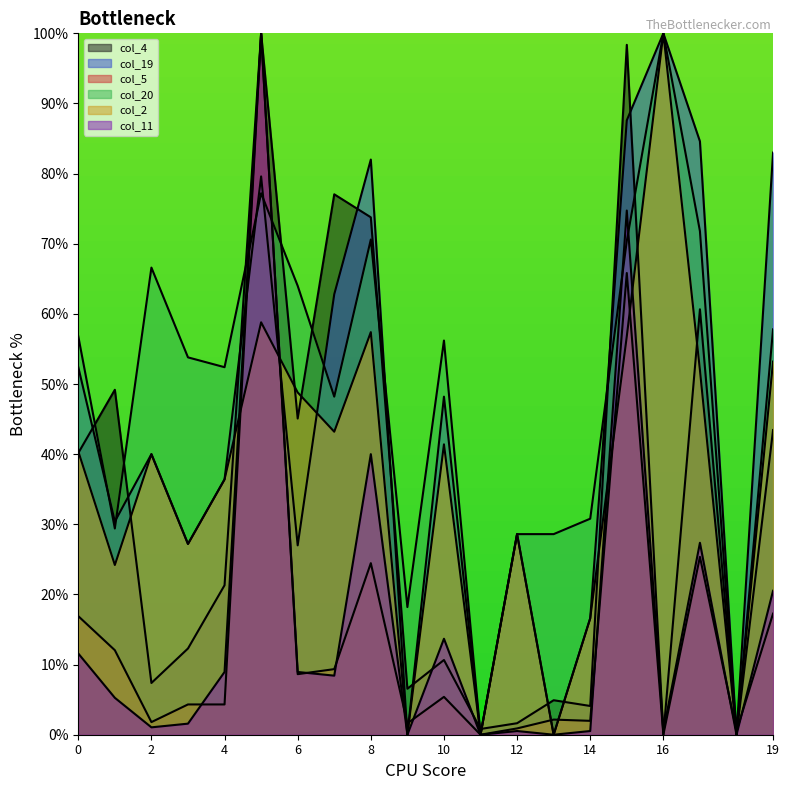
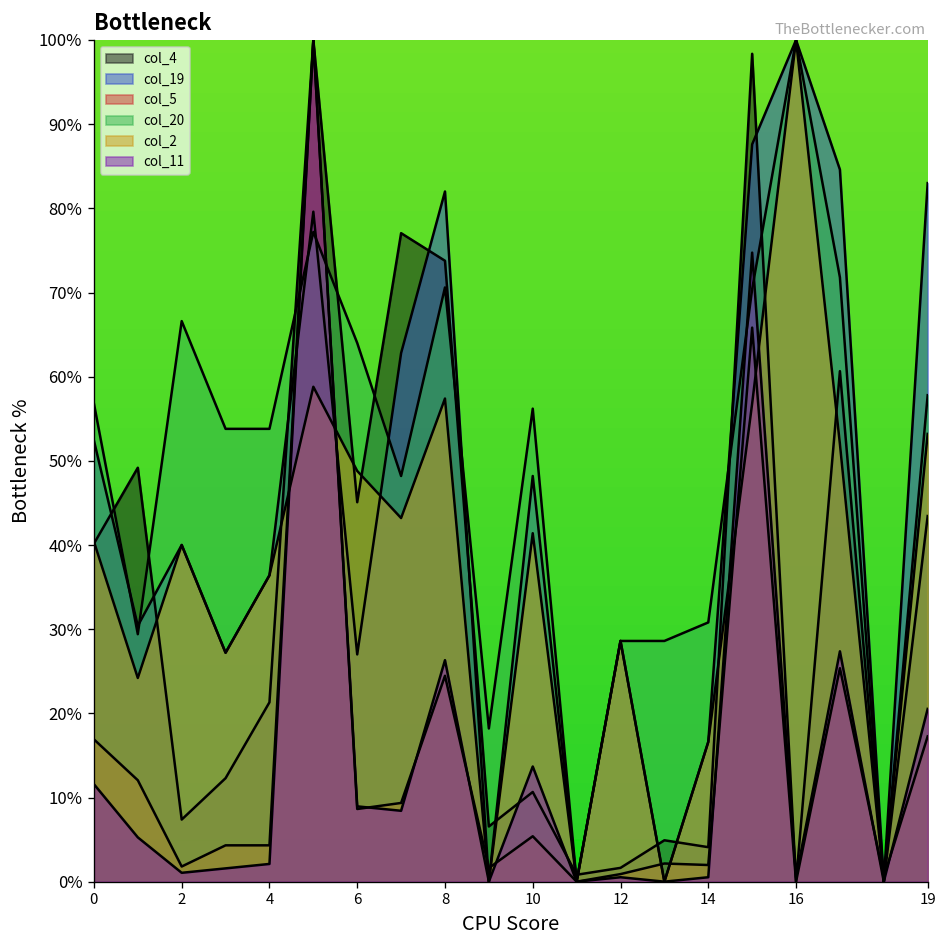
  {
    "col_4": {
      "2": "7%",
      "4": "21%",
      "6": "45%",
      "8": "74%",
      "10": "11%",
      "12": "2%",
      "14": "4%",
      "19": "43%"
    },
    "col_19": {
      "0": "52%",
      "6": "27%",
      "8": "82%",
      "10": "48%",
      "19": "83%"
    },
    "col_5": {
      "0": "17%",
      "2": "2%",
      "4": "4%",
      "8": "24%",
      "10": "5%",
      "12": "1%",
      "14": "2%",
      "19": "17%"
    },
    "col_20": {
      "0": "57%",
      "2": "67%",
-     "4": "52%",
+     "4": "54%",
      "6": "64%",
      "8": "71%",
      "10": "56%",
      "14": "31%",
      "19": "58%"
    },
    "col_2": {
      "6": "49%",
      "8": "57%",
      "10": "41%",
      "19": "53%"
    },
    "col_11": {
      "0": "12%",
      "2": "1%",
-     "4": "9%",
-     "8": "40%",
+     "4": "2%",
+     "8": "26%",
      "10": "14%",
      "12": "1%",
      "14": "1%",
      "16": "1%",
      "19": "21%"
    }
  }
